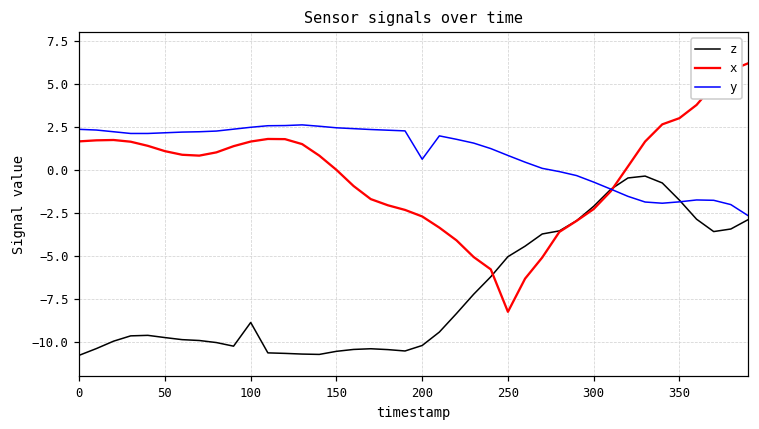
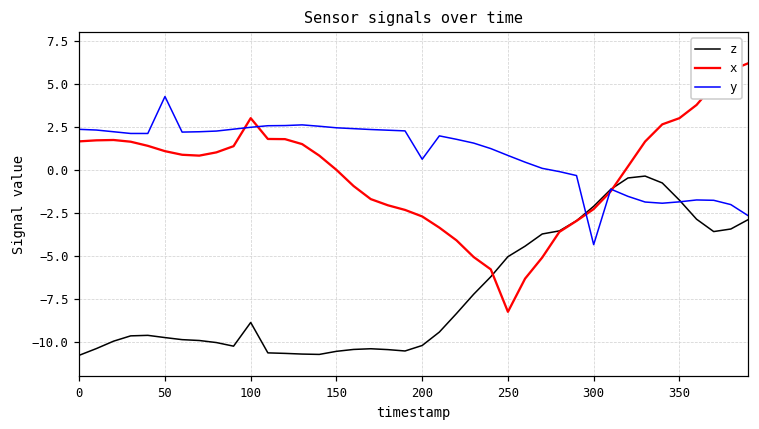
  {
    "z": {
      "0": -10.8,
      "50": -9.8,
      "100": -8.9,
      "150": -10.6,
      "200": -10.2,
      "250": -5.1
    },
    "x": {
      "0": 1.7,
      "50": 1.1,
-     "100": 1.6,
+     "100": 3.0,
      "150": 0.0,
      "200": -2.7,
      "250": -8.3,
      "350": 3.0
    },
    "y": {
      "0": 2.4,
-     "50": 2.2,
+     "50": 4.3,
      "100": 2.5,
      "150": 2.4,
      "200": 0.6,
      "250": 0.8,
-     "300": -0.7
+     "300": -4.4
    }
  }
